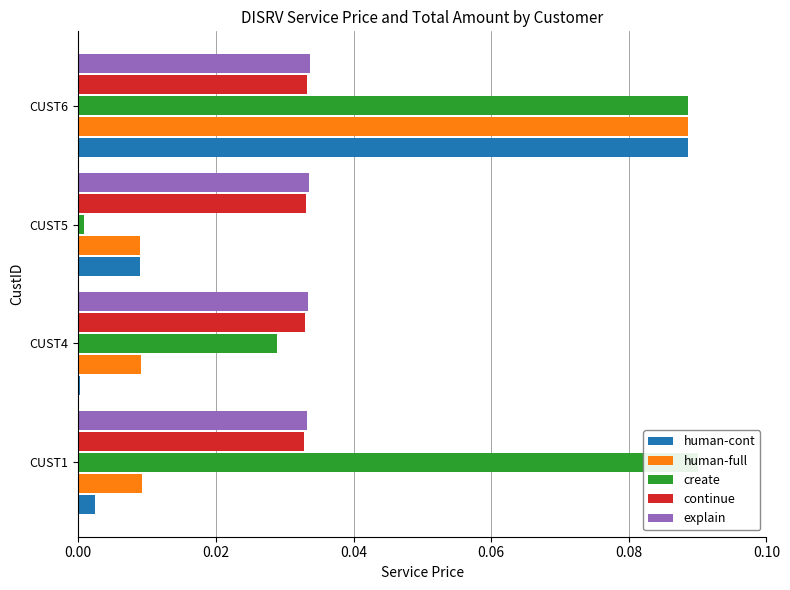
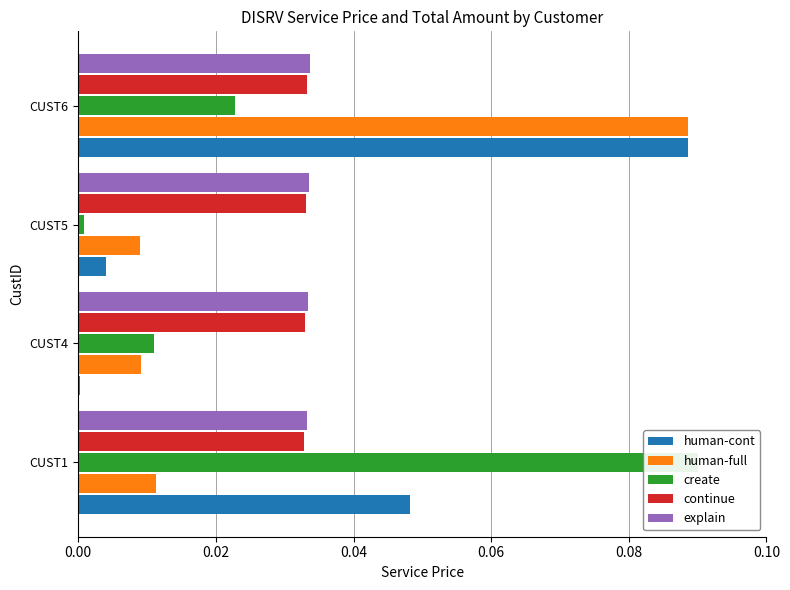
  {
    "human-cont": {
      "CUST6": 0.089,
-     "CUST5": 0.009,
-     "CUST1": 0.002
+     "CUST5": 0.004,
+     "CUST1": 0.048
    },
    "human-full": {
      "CUST6": 0.089,
      "CUST5": 0.009,
      "CUST4": 0.009,
-     "CUST1": 0.009
+     "CUST1": 0.011
    },
    "create": {
-     "CUST6": 0.089,
+     "CUST6": 0.023,
      "CUST5": 0.001,
-     "CUST4": 0.029
+     "CUST4": 0.011
    },
    "continue": {
      "CUST6": 0.033,
      "CUST5": 0.033,
      "CUST4": 0.033,
      "CUST1": 0.033
    },
    "explain": {
      "CUST6": 0.034,
      "CUST5": 0.034,
      "CUST4": 0.033,
      "CUST1": 0.033
    }
  }
